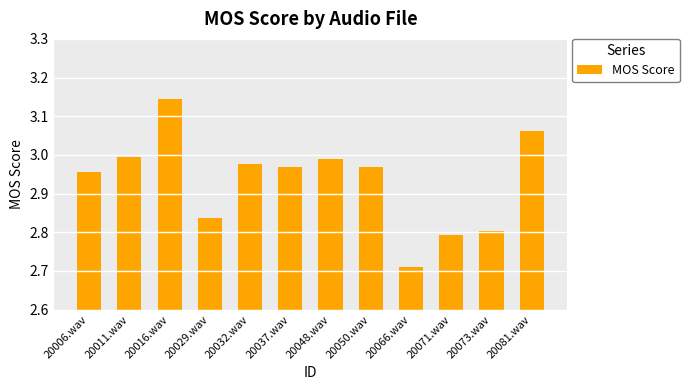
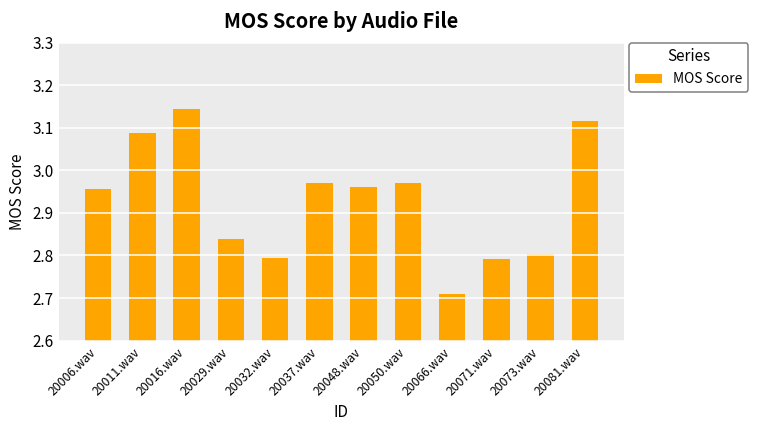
  {
    "20006.wav": 2.96,
-   "20011.wav": 3.00,
+   "20011.wav": 3.09,
    "20016.wav": 3.15,
    "20029.wav": 2.84,
-   "20032.wav": 2.98,
+   "20032.wav": 2.79,
    "20037.wav": 2.97,
-   "20048.wav": 2.99,
+   "20048.wav": 2.96,
    "20050.wav": 2.97,
    "20066.wav": 2.71,
    "20071.wav": 2.79,
    "20073.wav": 2.80,
-   "20081.wav": 3.06
+   "20081.wav": 3.12
  }
